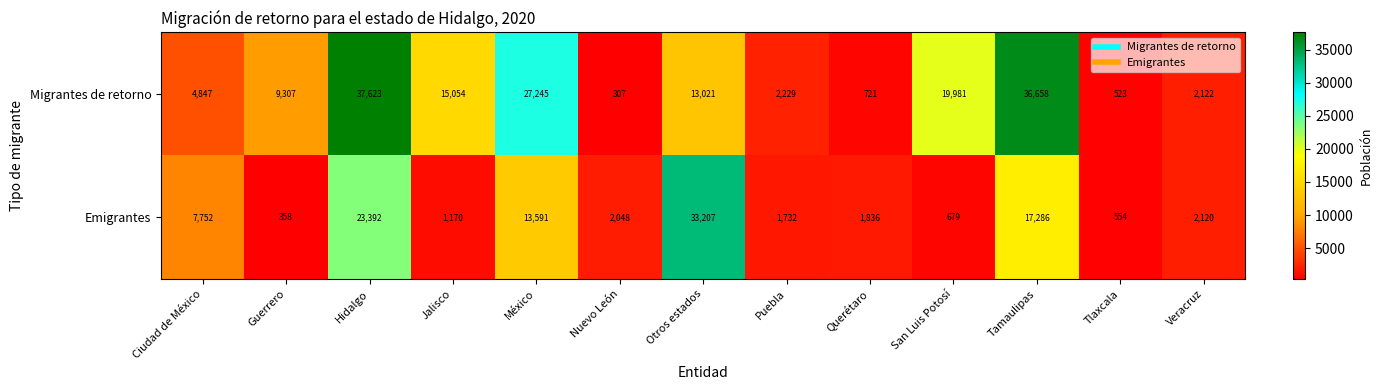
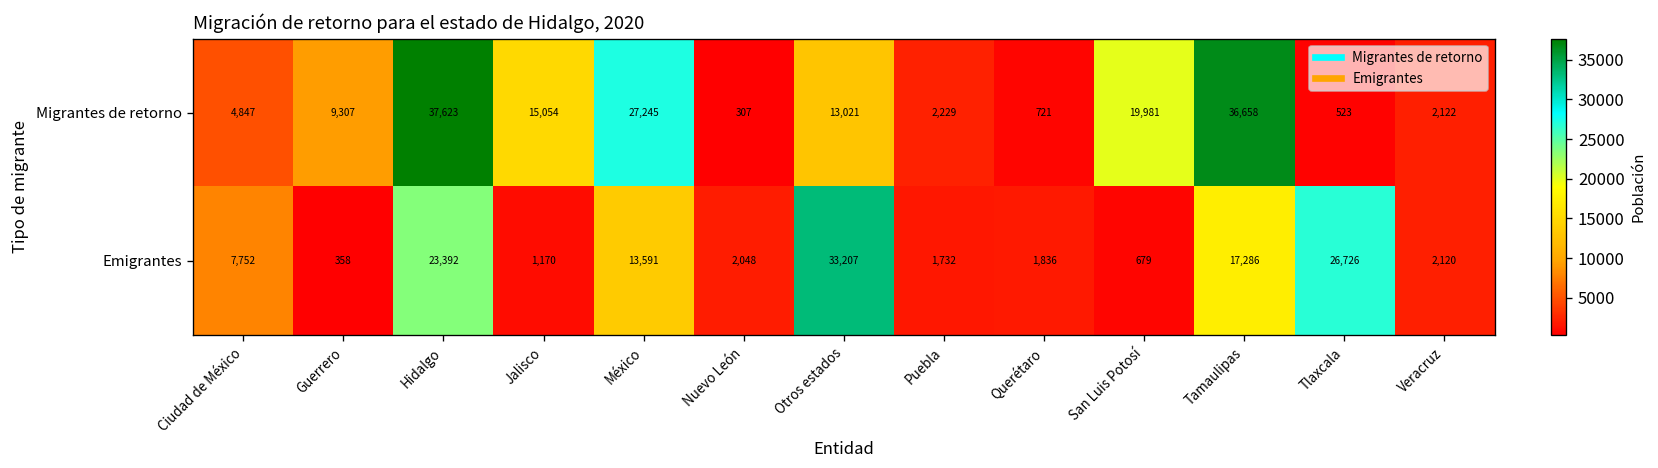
  {
    "Migrantes de retorno": {
      "Ciudad de México": "4,847",
      "Guerrero": "9,307",
      "Hidalgo": "37,623",
      "Jalisco": "15,054",
      "México": "27,245",
      "Nuevo León": "307",
      "Otros estados": "13,021",
      "Puebla": "2,229",
      "Querétaro": "721",
      "San Luis Potosí": "19,981",
      "Tamaulipas": "36,658",
      "Tlaxcala": "523",
      "Veracruz": "2,122"
    },
    "Emigrantes": {
      "Ciudad de México": "7,752",
      "Guerrero": "358",
      "Hidalgo": "23,392",
      "Jalisco": "1,170",
      "México": "13,591",
      "Nuevo León": "2,048",
      "Otros estados": "33,207",
      "Puebla": "1,732",
      "Querétaro": "1,836",
      "San Luis Potosí": "679",
      "Tamaulipas": "17,286",
-     "Tlaxcala": "554",
+     "Tlaxcala": "26,726",
      "Veracruz": "2,120"
    }
  }
